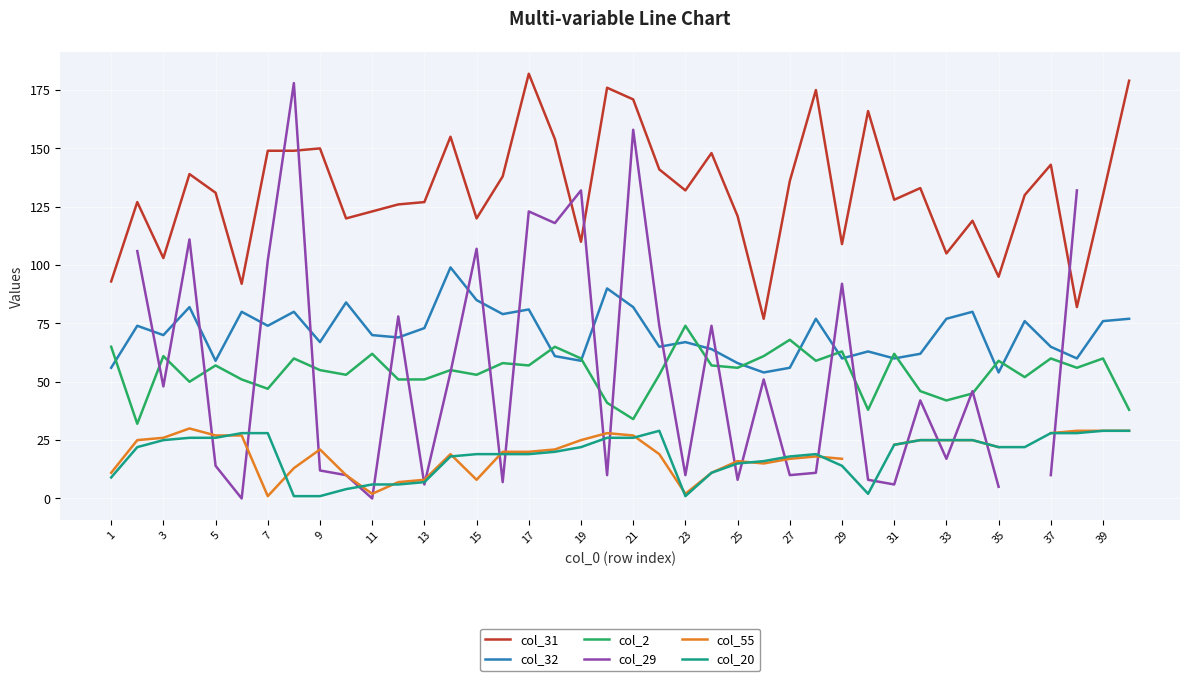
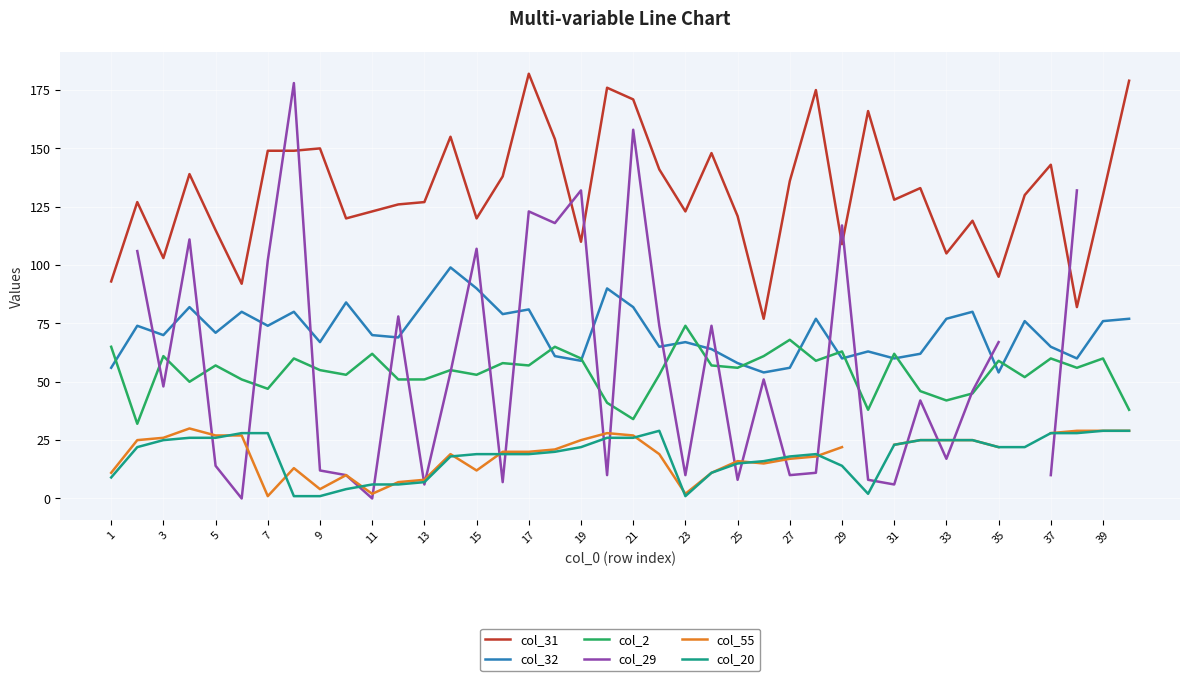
  {
    "col_31": {
      "1": 93,
      "3": 103,
-     "5": 131,
+     "5": 115,
      "7": 149,
      "9": 150,
      "11": 123,
      "13": 127,
      "15": 120,
      "17": 182,
      "19": 110,
      "21": 171,
-     "23": 132,
+     "23": 123,
      "25": 121,
      "27": 136,
      "29": 109,
      "31": 128,
      "33": 105,
      "35": 95,
      "37": 143,
      "39": 130
    },
    "col_32": {
      "1": 56,
      "3": 70,
-     "5": 59,
+     "5": 71,
      "7": 74,
      "9": 67,
      "11": 70,
-     "13": 73,
-     "15": 85,
+     "13": 84,
+     "15": 90,
      "17": 81,
      "21": 82,
      "23": 67,
      "25": 58,
      "27": 56,
      "29": 60,
      "31": 60,
      "33": 77,
      "35": 54,
      "37": 65,
      "39": 76
    },
    "col_29": {
      "3": 48,
      "5": 14,
      "7": 102,
      "9": 12,
      "11": 0,
      "15": 107,
      "17": 123,
      "19": 132,
      "21": 158,
      "23": 10,
      "25": 8,
      "27": 10,
-     "29": 92,
+     "29": 117,
      "31": 6,
      "33": 17,
-     "35": 5,
+     "35": 67,
      "37": 10
    },
    "col_55": {
      "1": 11,
      "7": 1,
-     "9": 21,
+     "9": 4,
      "11": 2,
-     "15": 8,
+     "15": 12,
      "19": 25,
-     "29": 17
+     "29": 22
    }
  }
